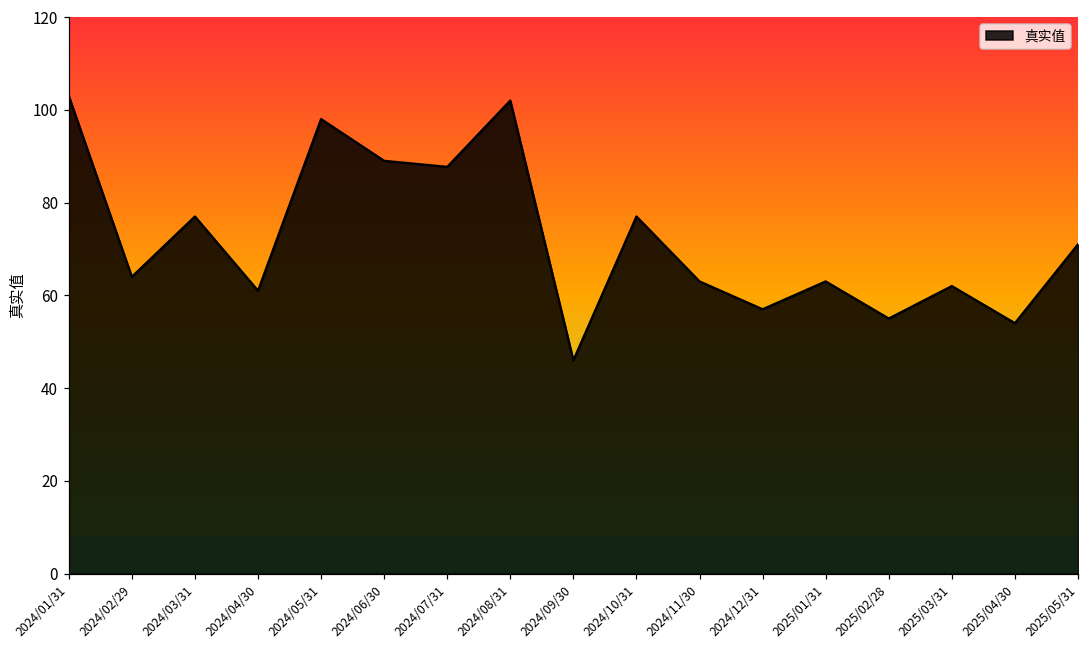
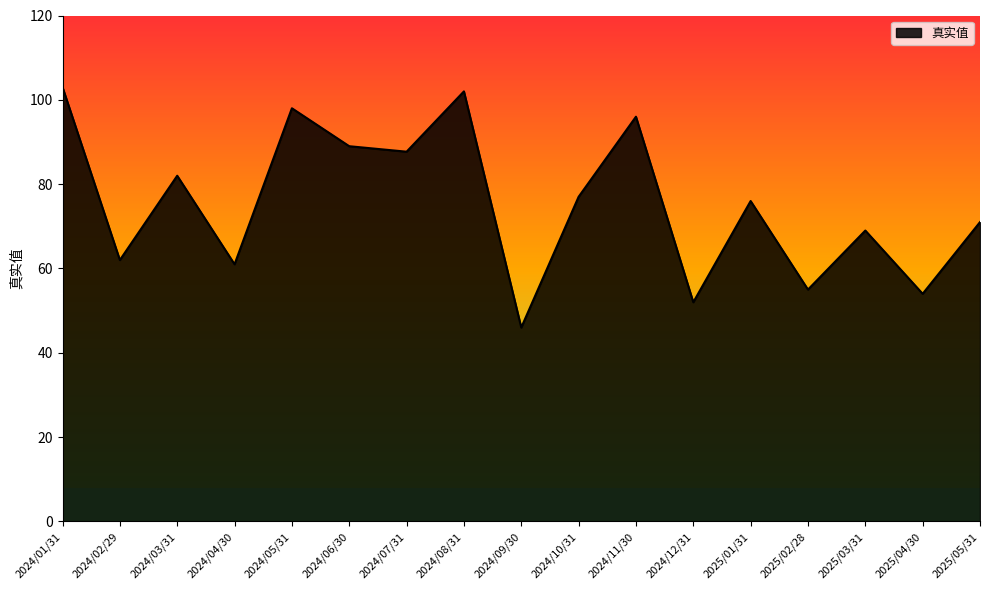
  {
    "2024/01/31": 103,
-   "2024/02/29": 64,
-   "2024/03/31": 77,
+   "2024/02/29": 62,
+   "2024/03/31": 82,
    "2024/04/30": 61,
    "2024/05/31": 98,
    "2024/06/30": 89,
    "2024/07/31": 88,
    "2024/08/31": 102,
    "2024/09/30": 46,
    "2024/10/31": 77,
-   "2024/11/30": 63,
-   "2024/12/31": 57,
-   "2025/01/31": 63,
+   "2024/11/30": 96,
+   "2024/12/31": 52,
+   "2025/01/31": 76,
    "2025/02/28": 55,
-   "2025/03/31": 62,
+   "2025/03/31": 69,
    "2025/04/30": 54,
    "2025/05/31": 71
  }
